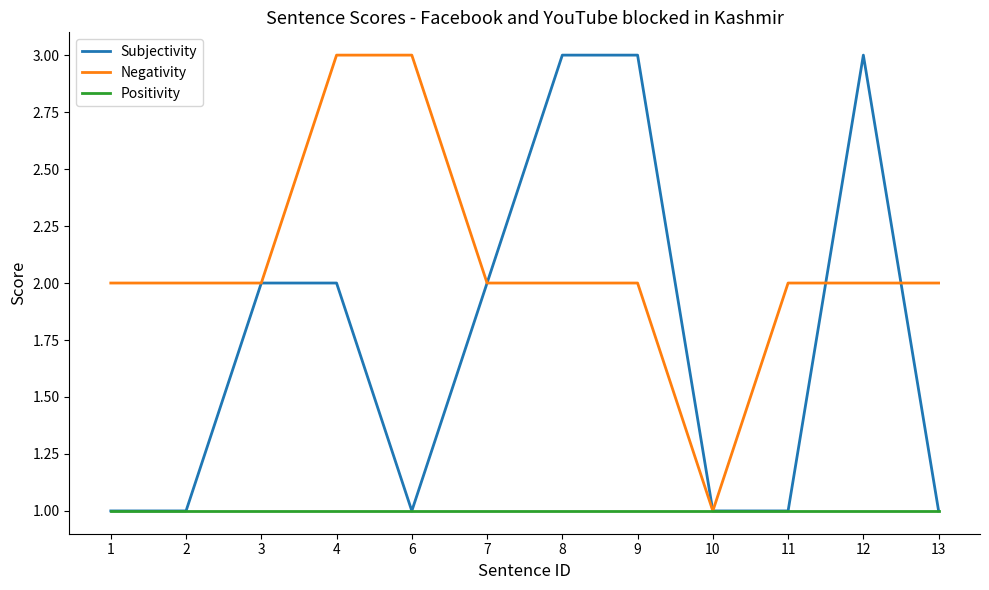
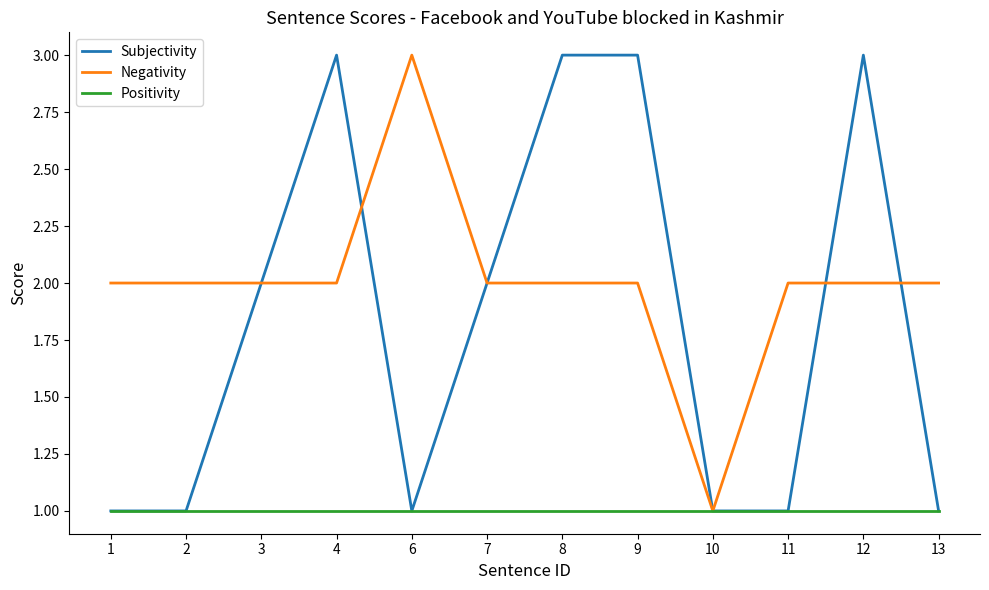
  {
    "Subjectivity": {
-     "4": 2,
+     "4": 3,
      "8": 3,
      "9": 3,
      "12": 3
    },
    "Negativity": {
      "1": 2,
      "2": 2,
-     "4": 3,
+     "4": 2,
      "6": 3,
      "8": 2,
      "9": 2,
      "11": 2,
      "12": 2,
      "13": 2
    },
    "Positivity": {
      "3": 1,
      "4": 1,
      "7": 1,
      "8": 1,
      "9": 1,
      "12": 1
    }
  }
